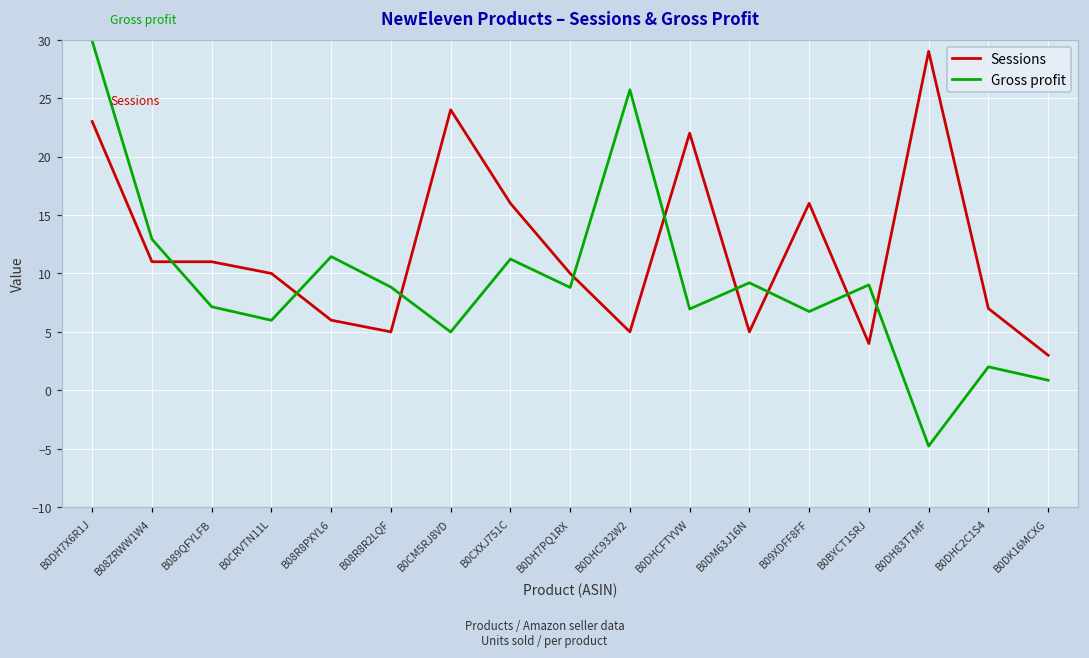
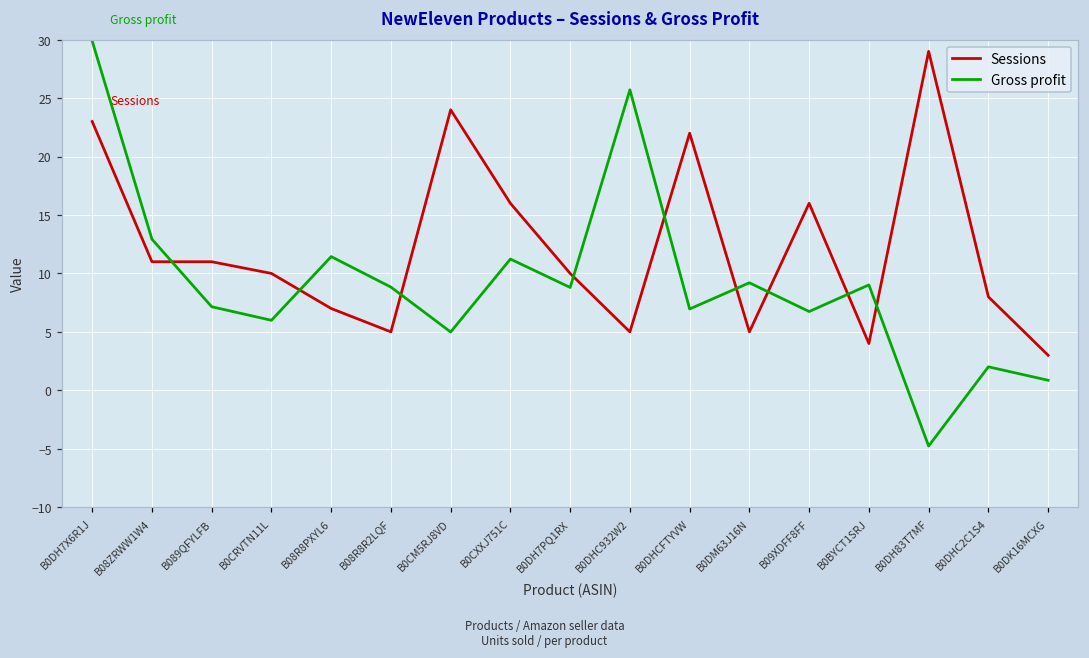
  {
    "Sessions": {
      "B0DH7X6R1J": 23,
      "B08ZRWW1W4": 11,
      "B089QFYLFB": 11,
      "B0CRVTN11L": 10,
-     "B08R8PXYL6": 6,
+     "B08R8PXYL6": 7,
      "B08R8R2LQF": 5,
      "B0CM5RJ8VD": 24,
      "B0CXXJ751C": 16,
      "B0DH7PQ1RX": 10,
      "B0DHC932W2": 5,
      "B0DHCFTYVW": 22,
      "B0DM63J16N": 5,
      "B09XDFF8FF": 16,
      "B0BYCT1SRJ": 4,
      "B0DH83T7MF": 29,
-     "B0DHC2C1S4": 7,
+     "B0DHC2C1S4": 8,
      "B0DK16MCXG": 3
    },
    "Gross profit": {
      "B0DH7X6R1J": 30,
      "B08ZRWW1W4": 13,
      "B089QFYLFB": 7,
      "B0CRVTN11L": 6,
      "B08R8PXYL6": 11.4,
      "B08R8R2LQF": 9,
      "B0CM5RJ8VD": 5,
      "B0CXXJ751C": 11,
      "B0DH7PQ1RX": 9,
      "B0DHC932W2": 25.7,
      "B0DHCFTYVW": 7,
      "B0DM63J16N": 9,
      "B09XDFF8FF": 6.7,
      "B0BYCT1SRJ": 9,
      "B0DH83T7MF": -5,
      "B0DHC2C1S4": 2,
      "B0DK16MCXG": 1
    }
  }
